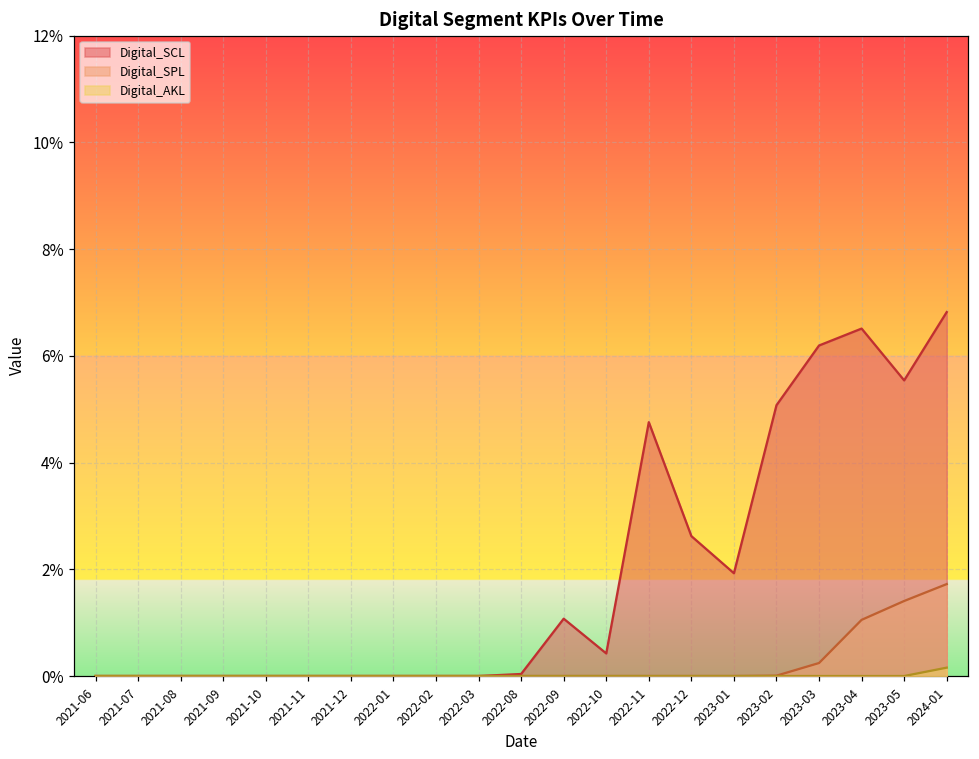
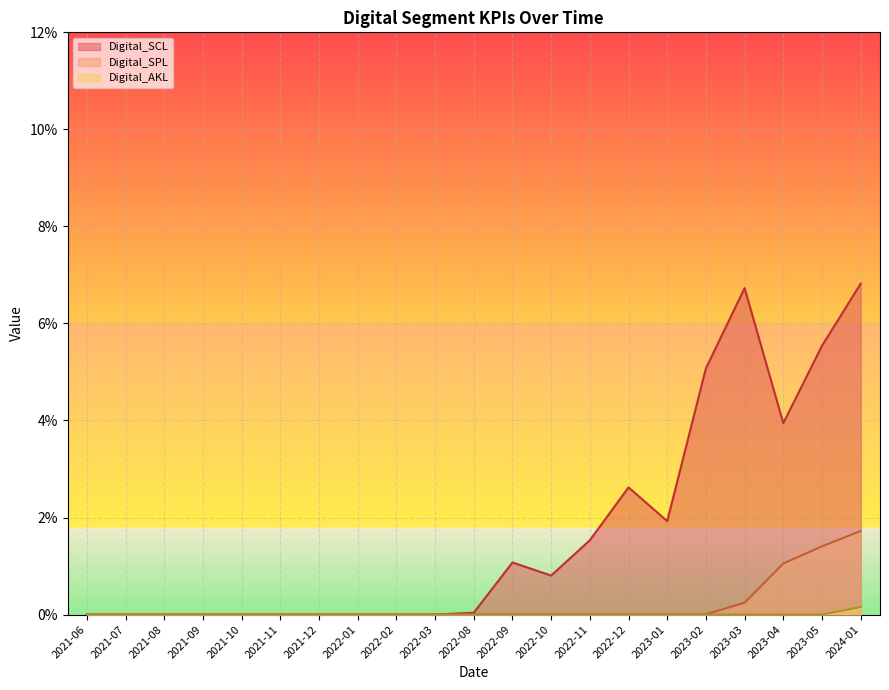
  {
    "Digital_SCL": {
      "2022-09": "1.1%",
-     "2022-10": "0.4%",
-     "2022-11": "4.8%",
+     "2022-10": "0.8%",
+     "2022-11": "1.5%",
      "2022-12": "2.6%",
      "2023-01": "1.9%",
      "2023-02": "5.1%",
-     "2023-03": "6.2%",
-     "2023-04": "6.5%",
+     "2023-03": "6.7%",
+     "2023-04": "3.9%",
      "2023-05": "5.5%",
      "2024-01": "6.8%"
    }
  }
